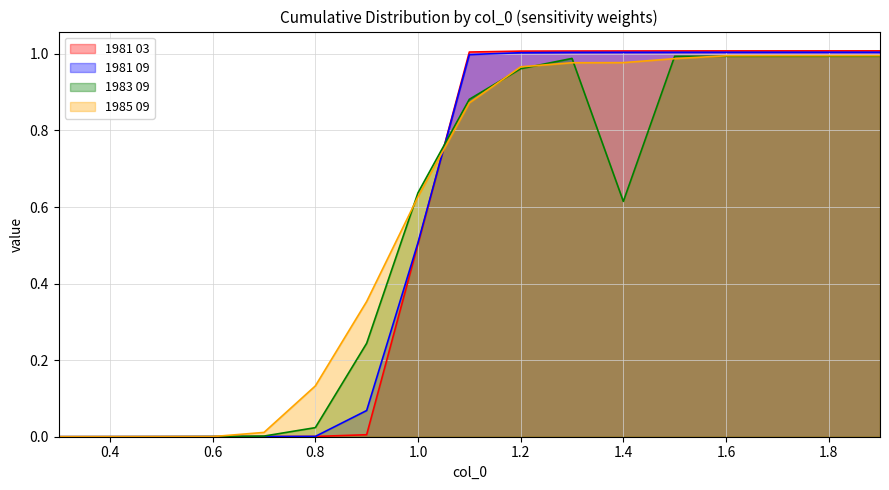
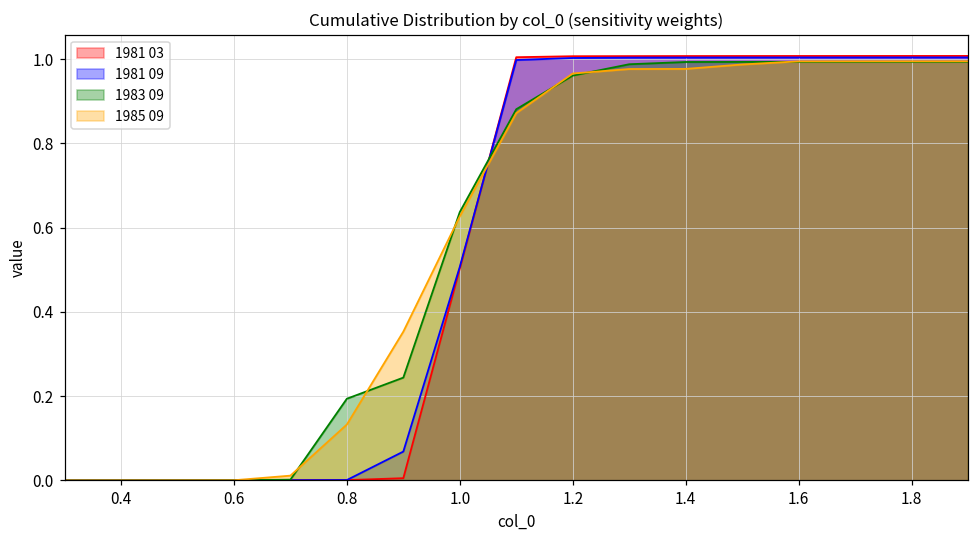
  {
    "1983 09": {
-     "0.8": 0.02,
+     "0.8": 0.19,
      "1.0": 0.64,
-     "1.4": 0.61
+     "1.4": 0.99
    },
    "1985 09": {
      "0.8": 0.13,
      "1.0": 0.63,
      "1.4": 0.98
    }
  }
